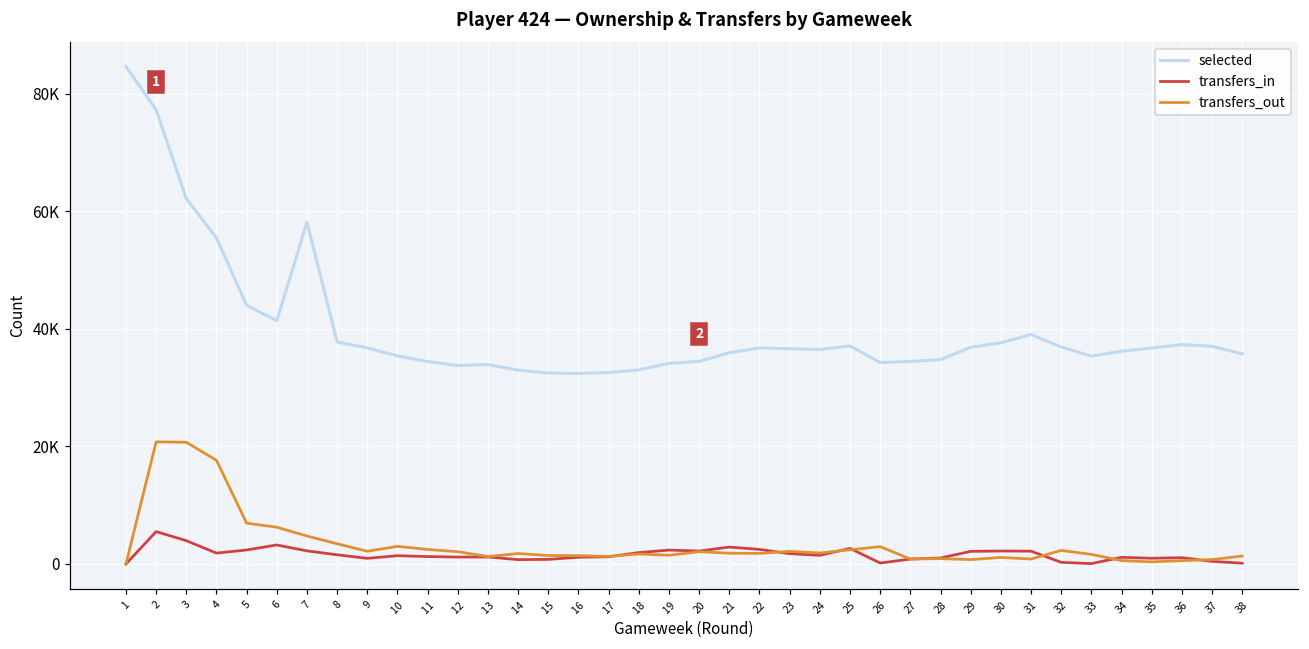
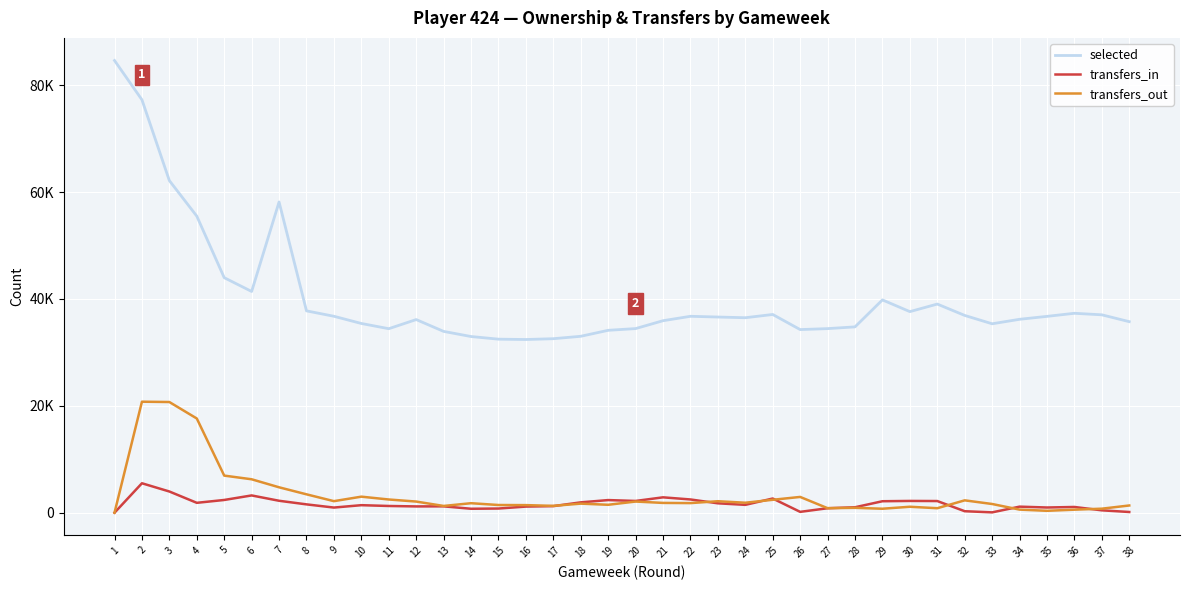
  {
    "selected": {
      "1": 85000,
      "3": 62000,
      "4": 55000,
      "5": 44000,
      "6": 41000,
      "7": 58000,
      "8": 38000,
      "9": 37000,
      "10": 35000,
      "11": 34000,
-     "12": 34000,
+     "12": 36000,
      "13": 34000,
      "14": 33000,
      "15": 32000,
      "16": 32000,
      "17": 33000,
      "18": 33000,
      "19": 34000,
      "21": 36000,
      "22": 37000,
      "23": 37000,
      "24": 36000,
      "25": 37000,
      "26": 34000,
      "27": 34000,
      "28": 35000,
-     "29": 37000,
+     "29": 40000,
      "30": 38000,
      "31": 39000,
      "32": 37000,
      "33": 35000,
      "34": 36000,
      "35": 37000,
      "36": 37000,
      "37": 37000,
      "38": 36000
    },
    "transfers_in": {
      "2": 6000,
      "3": 4000,
      "4": 2000,
      "5": 2000,
      "6": 3000,
      "7": 2000,
      "8": 2000,
      "9": 1000,
      "10": 1000,
      "11": 1000,
      "12": 1000,
      "14": 1000,
      "15": 1000,
      "19": 2000,
      "21": 3000,
      "22": 2000,
      "26": 0,
      "29": 2000,
      "30": 2000,
      "31": 2000,
      "32": 0,
      "33": 0,
      "34": 1000,
      "35": 1000,
      "36": 1000,
      "38": 0
    },
    "transfers_out": {
      "2": 21000,
      "3": 21000,
      "4": 18000,
      "5": 7000,
      "6": 6000,
      "7": 5000,
      "8": 3000,
      "9": 2000,
      "10": 3000,
      "11": 2000,
      "12": 2000,
      "14": 2000,
      "15": 1000,
      "19": 1000,
      "21": 2000,
      "22": 2000,
      "26": 3000,
      "29": 1000,
      "30": 1000,
      "31": 1000,
      "32": 2000,
      "33": 2000,
      "34": 1000,
      "35": 0,
      "36": 1000,
      "38": 1000
    }
  }
